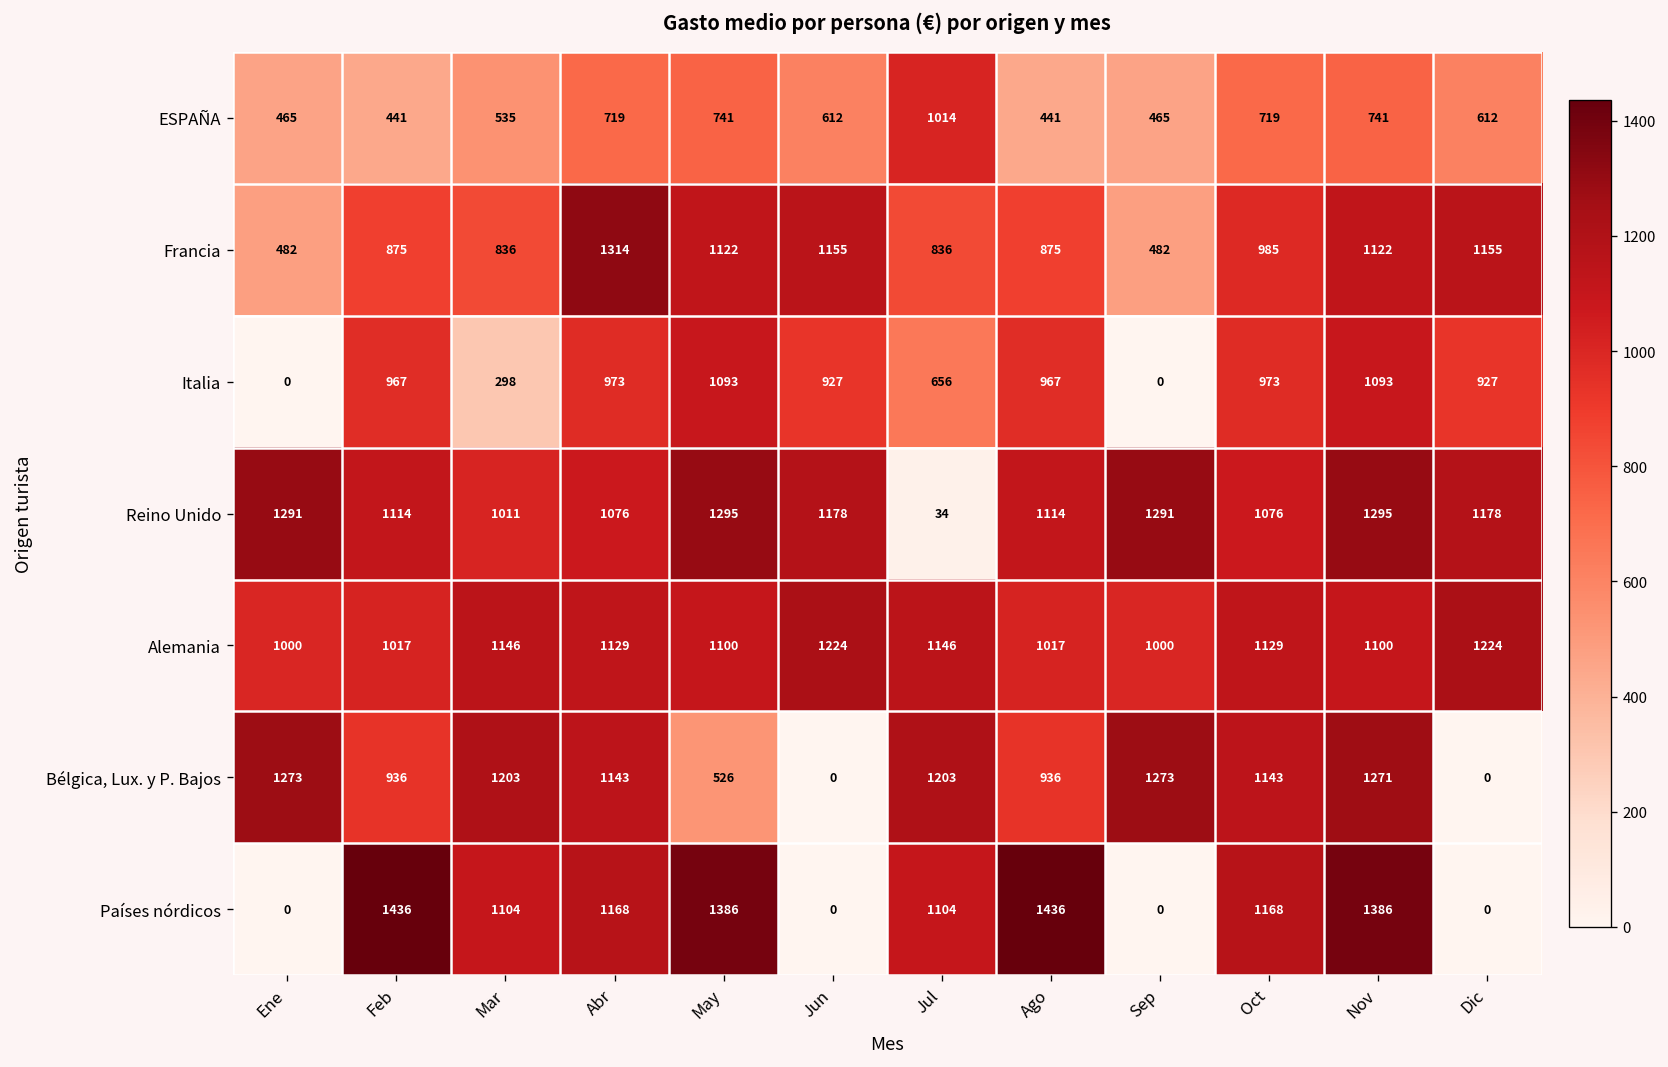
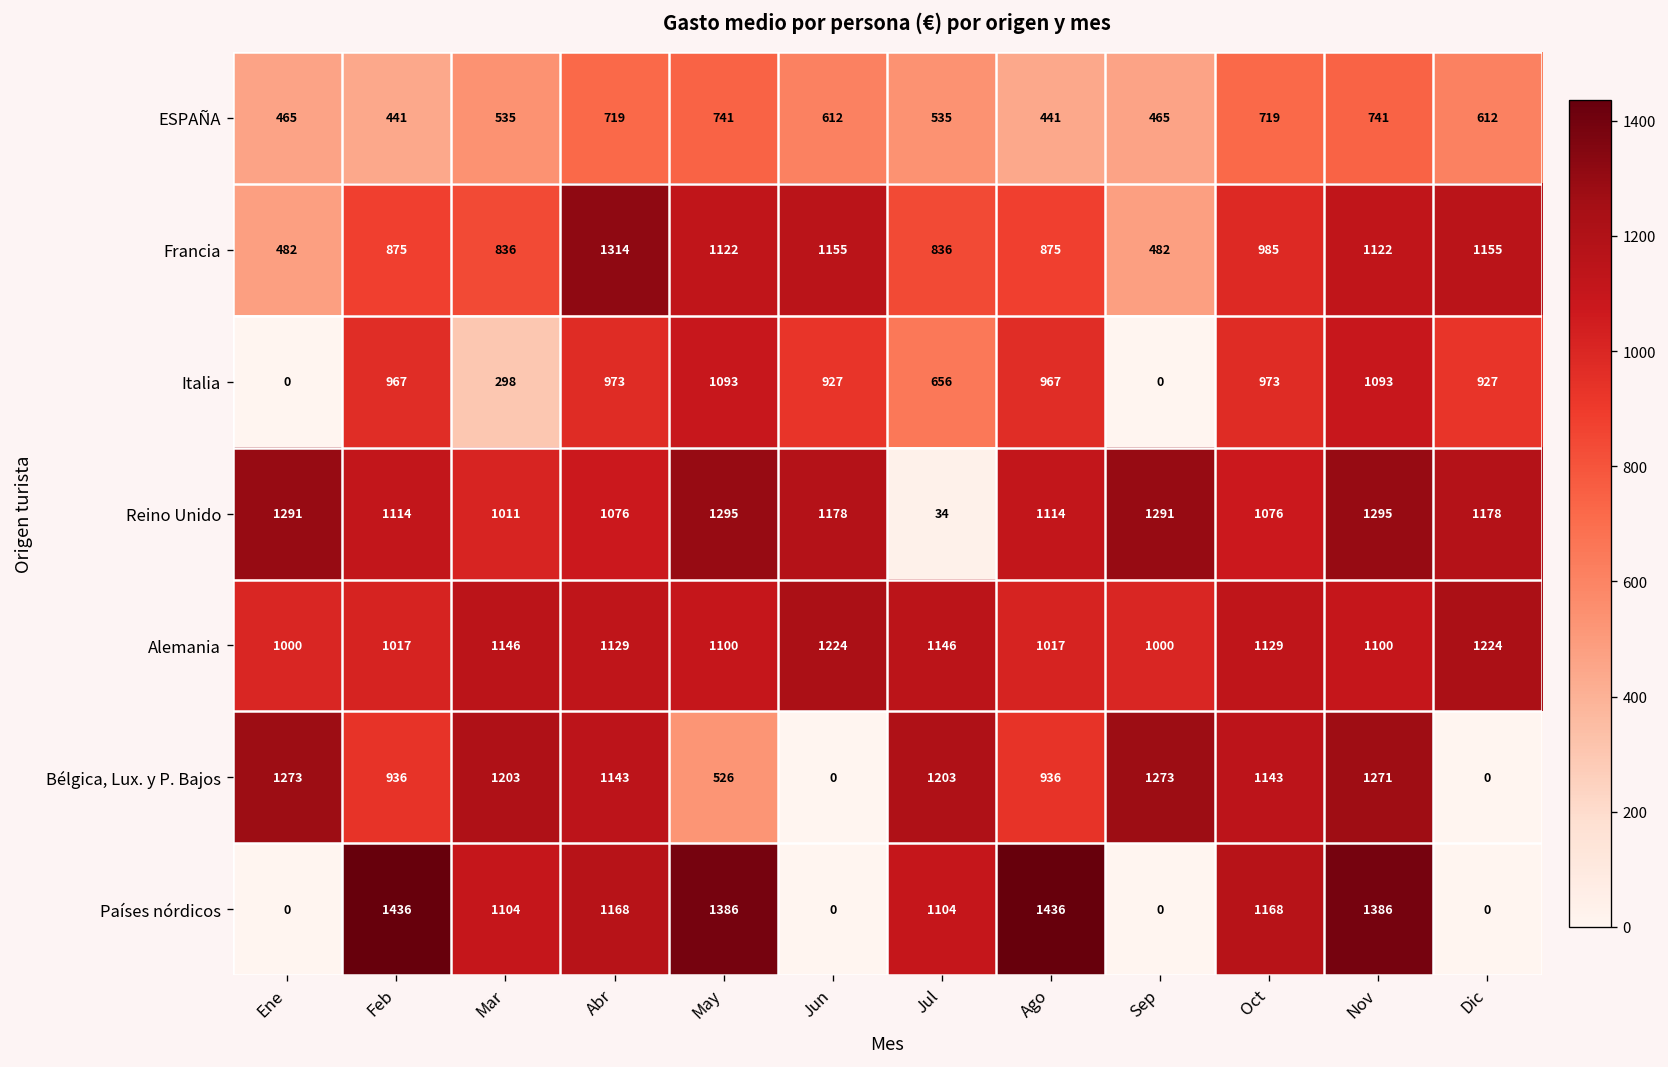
  {
    "ESPAÑA": {
      "Ene": 465,
      "Feb": 441,
      "Mar": 535,
      "Abr": 719,
      "May": 741,
      "Jun": 612,
-     "Jul": 1014,
+     "Jul": 535,
      "Ago": 441,
      "Sep": 465,
      "Oct": 719,
      "Nov": 741,
      "Dic": 612
    },
    "Francia": {
      "Ene": 482,
      "Feb": 875,
      "Mar": 836,
      "Abr": 1314,
      "May": 1122,
      "Jun": 1155,
      "Jul": 836,
      "Ago": 875,
      "Sep": 482,
      "Oct": 985,
      "Nov": 1122,
      "Dic": 1155
    },
    "Italia": {
      "Ene": 0,
      "Feb": 967,
      "Mar": 298,
      "Abr": 973,
      "May": 1093,
      "Jun": 927,
      "Jul": 656,
      "Ago": 967,
      "Sep": 0,
      "Oct": 973,
      "Nov": 1093,
      "Dic": 927
    },
    "Reino Unido": {
      "Ene": 1291,
      "Feb": 1114,
      "Mar": 1011,
      "Abr": 1076,
      "May": 1295,
      "Jun": 1178,
      "Jul": 34,
      "Ago": 1114,
      "Sep": 1291,
      "Oct": 1076,
      "Nov": 1295,
      "Dic": 1178
    },
    "Alemania": {
      "Ene": 1000,
      "Feb": 1017,
      "Mar": 1146,
      "Abr": 1129,
      "May": 1100,
      "Jun": 1224,
      "Jul": 1146,
      "Ago": 1017,
      "Sep": 1000,
      "Oct": 1129,
      "Nov": 1100,
      "Dic": 1224
    },
    "Bélgica, Lux. y P. Bajos": {
      "Ene": 1273,
      "Feb": 936,
      "Mar": 1203,
      "Abr": 1143,
      "May": 526,
      "Jun": 0,
      "Jul": 1203,
      "Ago": 936,
      "Sep": 1273,
      "Oct": 1143,
      "Nov": 1271,
      "Dic": 0
    },
    "Países nórdicos": {
      "Ene": 0,
      "Feb": 1436,
      "Mar": 1104,
      "Abr": 1168,
      "May": 1386,
      "Jun": 0,
      "Jul": 1104,
      "Ago": 1436,
      "Sep": 0,
      "Oct": 1168,
      "Nov": 1386,
      "Dic": 0
    }
  }
